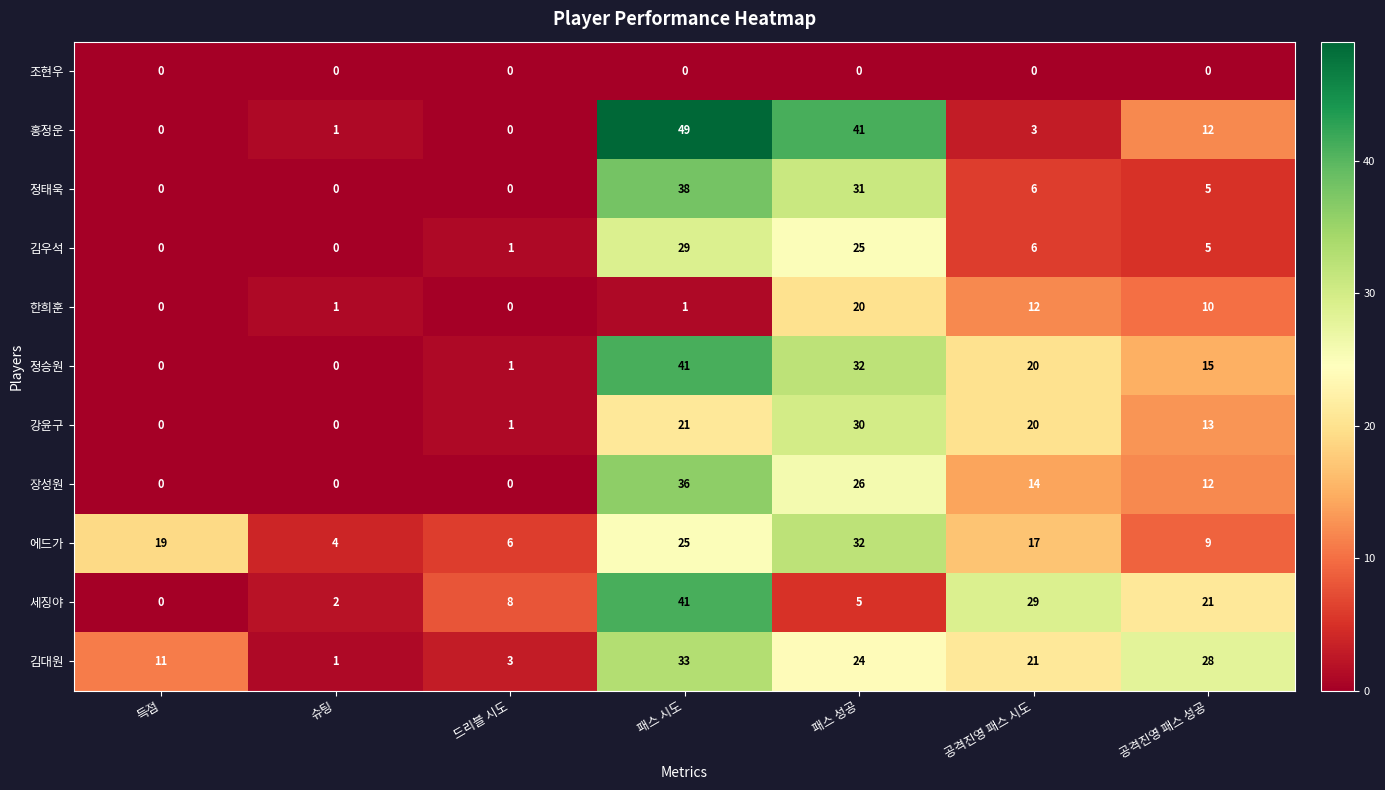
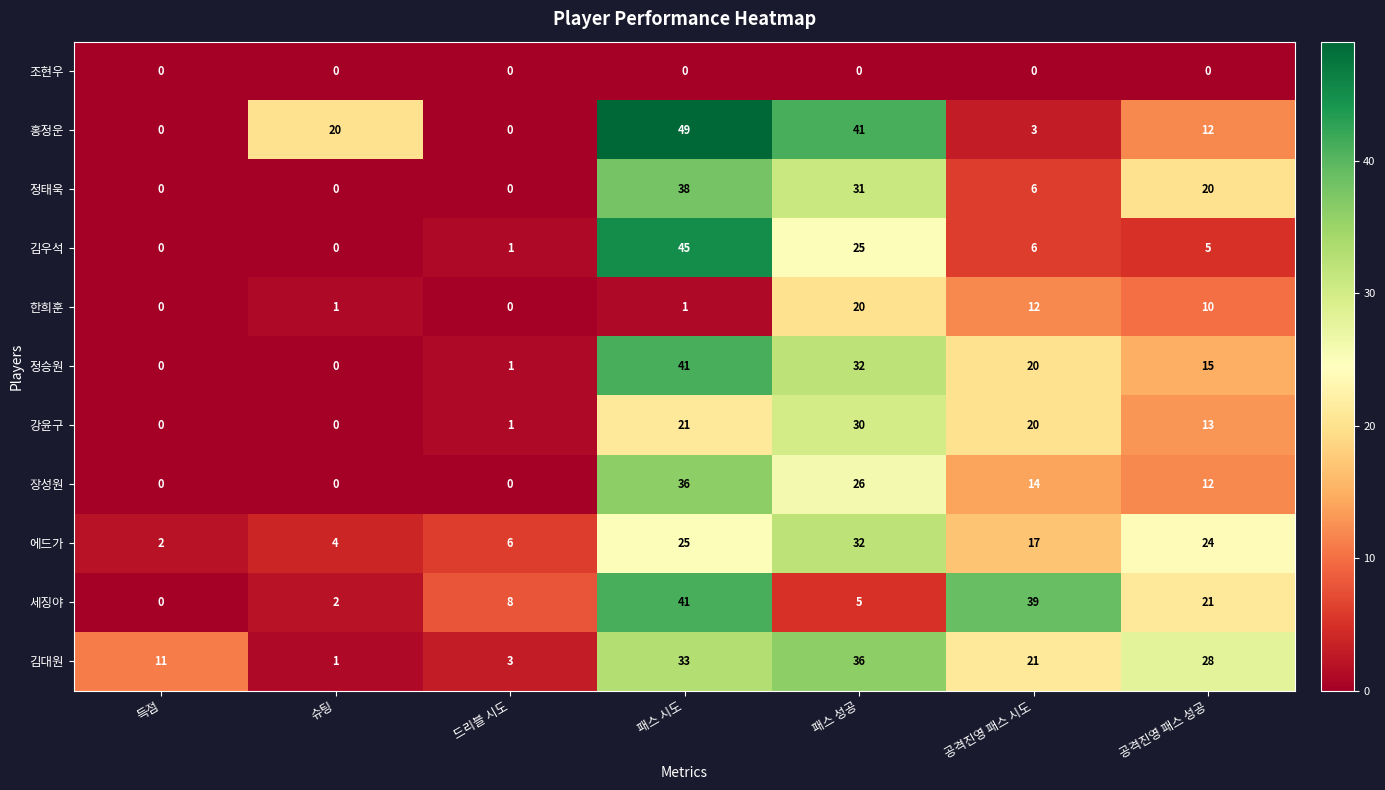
  {
    "조현우": {
      "득점": 0,
      "슈팅": 0,
      "드리블 시도": 0,
      "패스 시도": 0,
      "패스 성공": 0,
      "공격진영 패스 시도": 0,
      "공격진영 패스 성공": 0
    },
    "홍정운": {
      "득점": 0,
-     "슈팅": 1,
+     "슈팅": 20,
      "드리블 시도": 0,
      "패스 시도": 49,
      "패스 성공": 41,
      "공격진영 패스 시도": 3,
      "공격진영 패스 성공": 12
    },
    "정태욱": {
      "득점": 0,
      "슈팅": 0,
      "드리블 시도": 0,
      "패스 시도": 38,
      "패스 성공": 31,
      "공격진영 패스 시도": 6,
-     "공격진영 패스 성공": 5
+     "공격진영 패스 성공": 20
    },
    "김우석": {
      "득점": 0,
      "슈팅": 0,
      "드리블 시도": 1,
-     "패스 시도": 29,
+     "패스 시도": 45,
      "패스 성공": 25,
      "공격진영 패스 시도": 6,
      "공격진영 패스 성공": 5
    },
    "한희훈": {
      "득점": 0,
      "슈팅": 1,
      "드리블 시도": 0,
      "패스 시도": 1,
      "패스 성공": 20,
      "공격진영 패스 시도": 12,
      "공격진영 패스 성공": 10
    },
    "정승원": {
      "득점": 0,
      "슈팅": 0,
      "드리블 시도": 1,
      "패스 시도": 41,
      "패스 성공": 32,
      "공격진영 패스 시도": 20,
      "공격진영 패스 성공": 15
    },
    "강윤구": {
      "득점": 0,
      "슈팅": 0,
      "드리블 시도": 1,
      "패스 시도": 21,
      "패스 성공": 30,
      "공격진영 패스 시도": 20,
      "공격진영 패스 성공": 13
    },
    "장성원": {
      "득점": 0,
      "슈팅": 0,
      "드리블 시도": 0,
      "패스 시도": 36,
      "패스 성공": 26,
      "공격진영 패스 시도": 14,
      "공격진영 패스 성공": 12
    },
    "에드가": {
-     "득점": 19,
+     "득점": 2,
      "슈팅": 4,
      "드리블 시도": 6,
      "패스 시도": 25,
      "패스 성공": 32,
      "공격진영 패스 시도": 17,
-     "공격진영 패스 성공": 9
+     "공격진영 패스 성공": 24
    },
    "세징야": {
      "득점": 0,
      "슈팅": 2,
      "드리블 시도": 8,
      "패스 시도": 41,
      "패스 성공": 5,
-     "공격진영 패스 시도": 29,
+     "공격진영 패스 시도": 39,
      "공격진영 패스 성공": 21
    },
    "김대원": {
      "득점": 11,
      "슈팅": 1,
      "드리블 시도": 3,
      "패스 시도": 33,
-     "패스 성공": 24,
+     "패스 성공": 36,
      "공격진영 패스 시도": 21,
      "공격진영 패스 성공": 28
    }
  }
